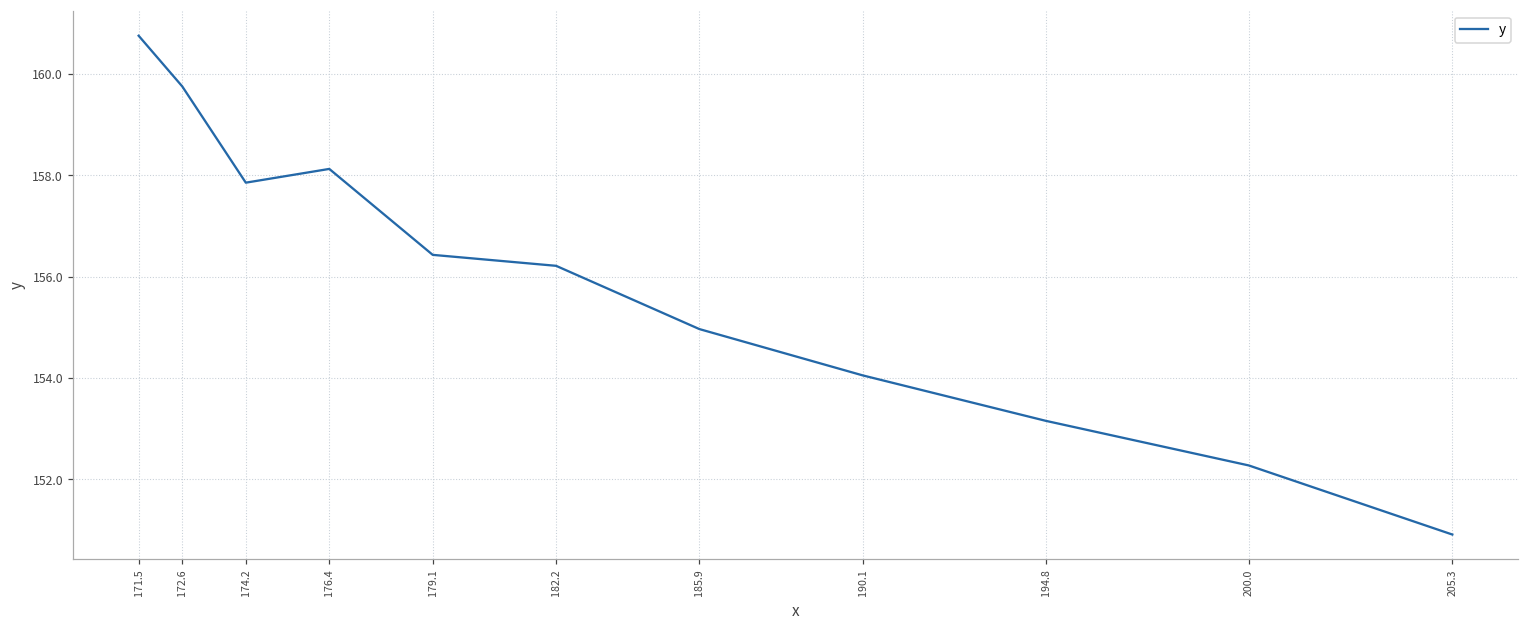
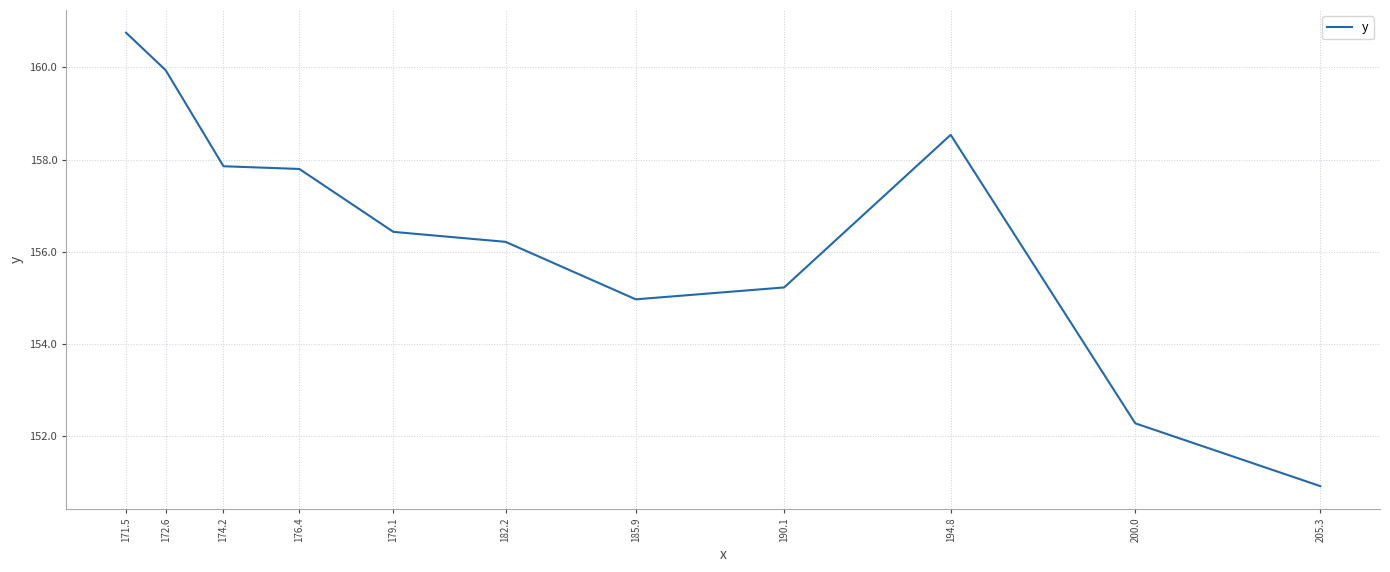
  {
    "171.5": 160.8,
-   "172.6": 159.8,
+   "172.6": 159.9,
    "174.2": 157.9,
-   "176.4": 158.1,
+   "176.4": 157.8,
    "179.1": 156.4,
    "182.2": 156.2,
    "185.9": 155.0,
-   "190.1": 154.1,
-   "194.8": 153.2,
+   "190.1": 155.2,
+   "194.8": 158.5,
    "200.0": 152.3,
    "205.3": 150.9
  }
